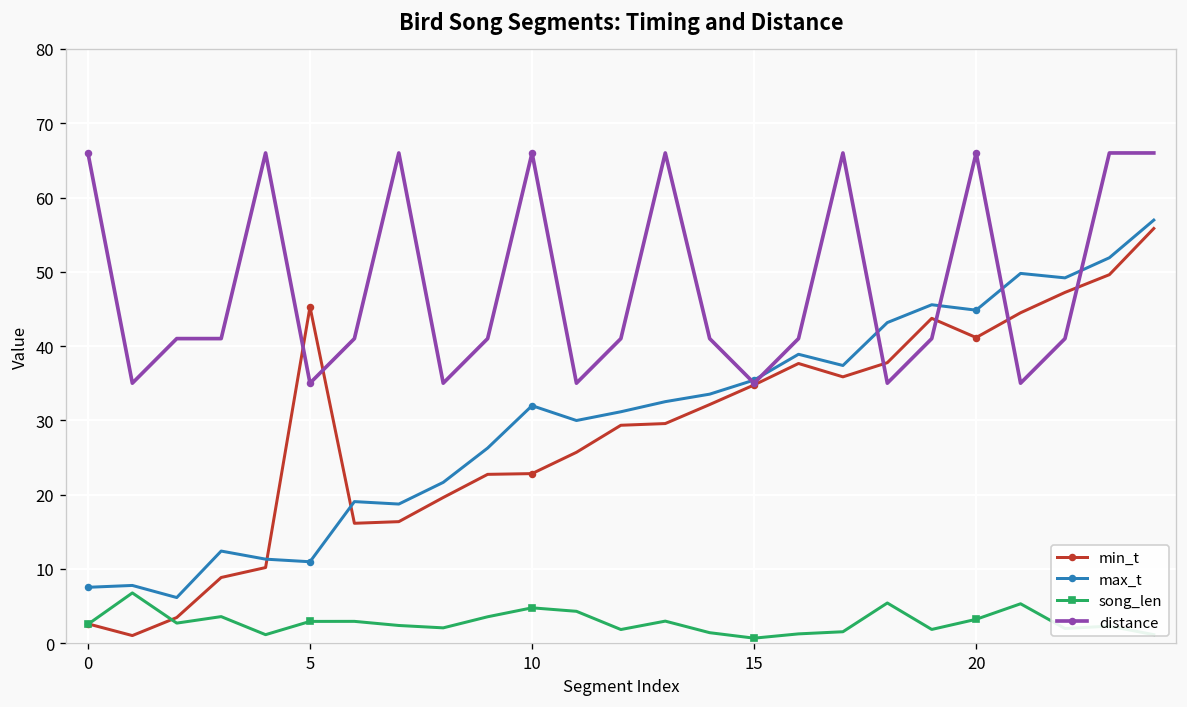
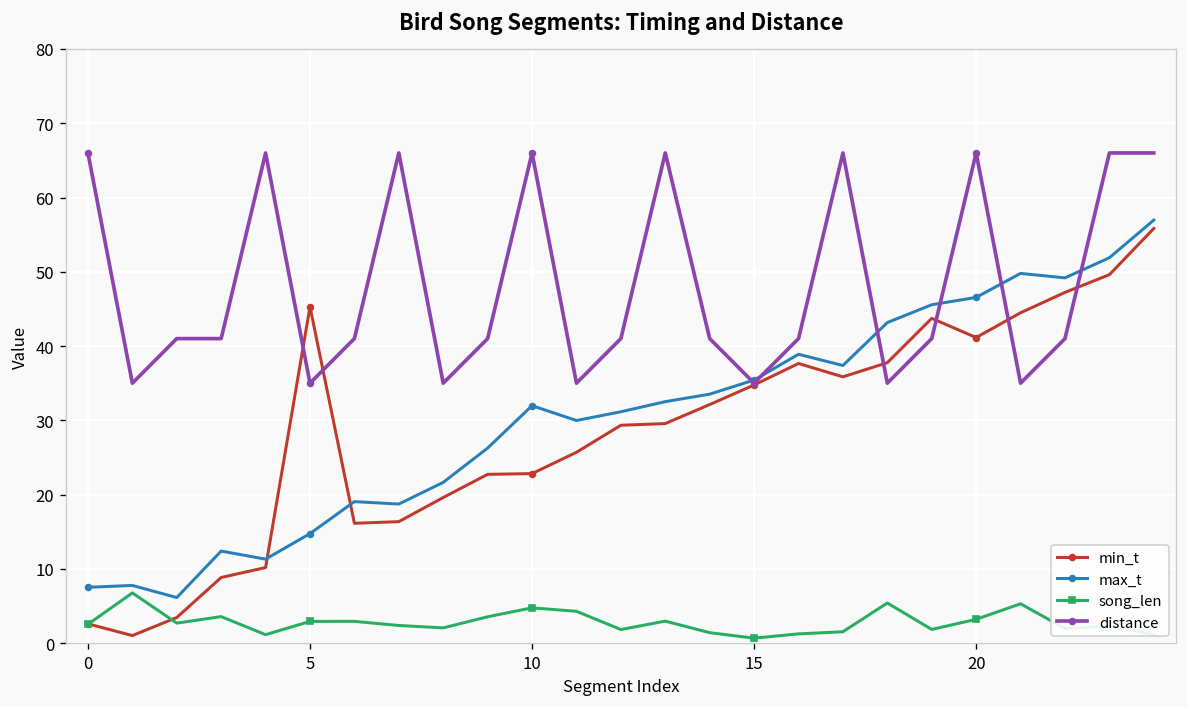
  {
    "min_t": {
      "5": 45,
      "10": 23,
      "20": 41
    },
    "max_t": {
      "0": 8,
-     "5": 11,
+     "5": 15,
      "10": 32,
      "15": 35,
-     "20": 45
+     "20": 47
    },
    "song_len": {
      "5": 3,
      "10": 5,
      "15": 1,
      "20": 3
    },
    "distance": {
      "0": 66,
      "5": 35,
      "10": 66,
      "20": 66
    }
  }
